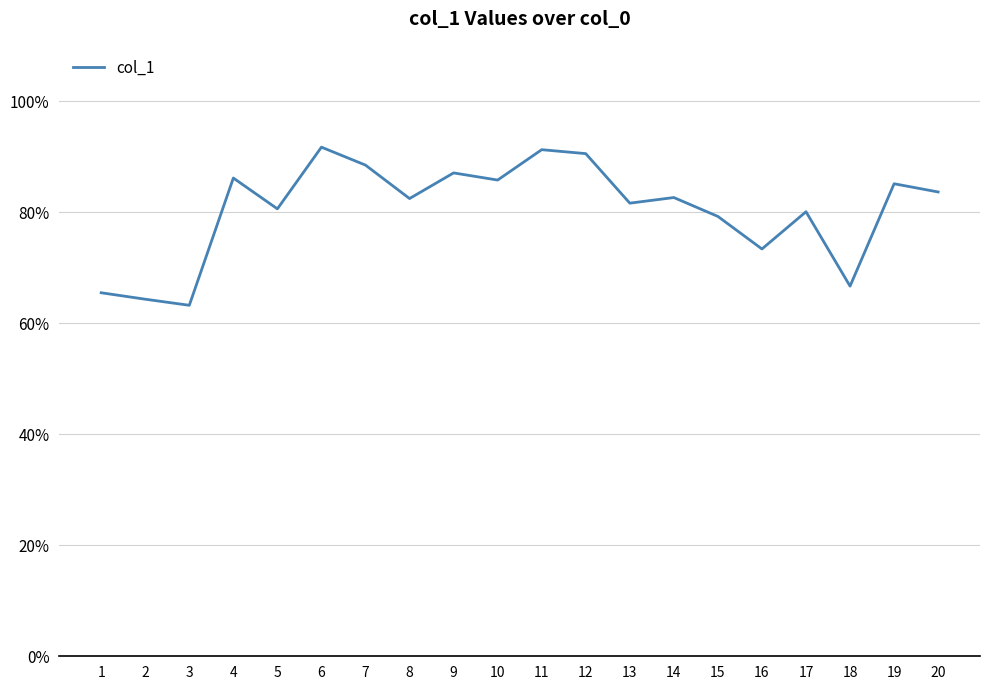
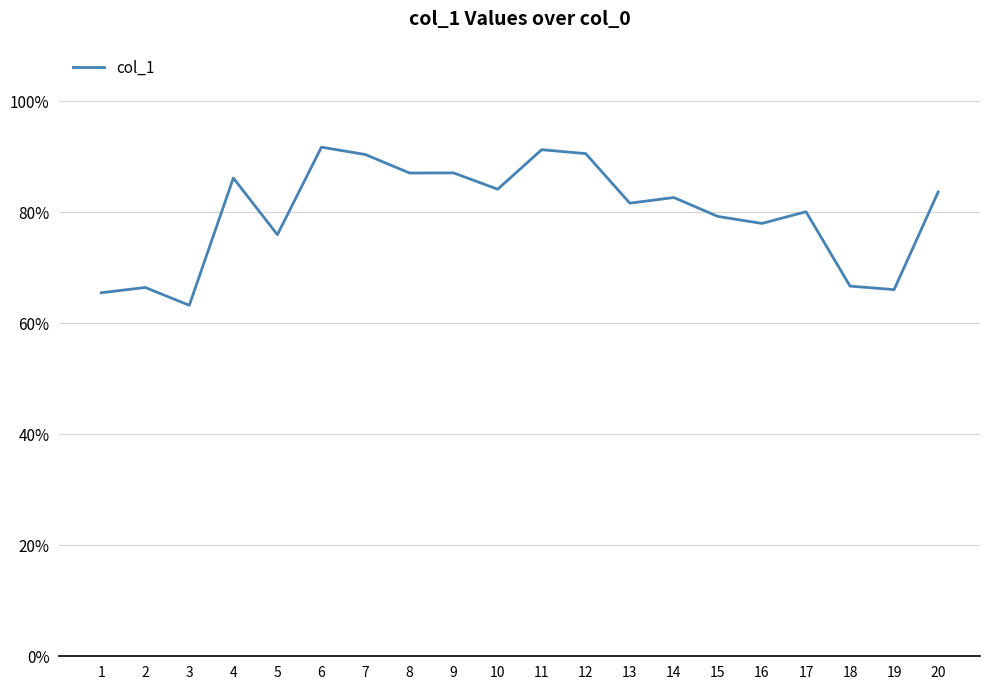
  {
    "1": "66%",
-   "2": "64%",
+   "2": "66%",
    "3": "63%",
    "4": "86%",
-   "5": "81%",
+   "5": "76%",
    "6": "92%",
-   "7": "89%",
-   "8": "82%",
+   "7": "90%",
+   "8": "87%",
    "9": "87%",
-   "10": "86%",
+   "10": "84%",
    "11": "91%",
    "12": "91%",
    "13": "82%",
    "14": "83%",
    "15": "79%",
-   "16": "73%",
+   "16": "78%",
    "17": "80%",
    "18": "67%",
-   "19": "85%",
+   "19": "66%",
    "20": "84%"
  }
